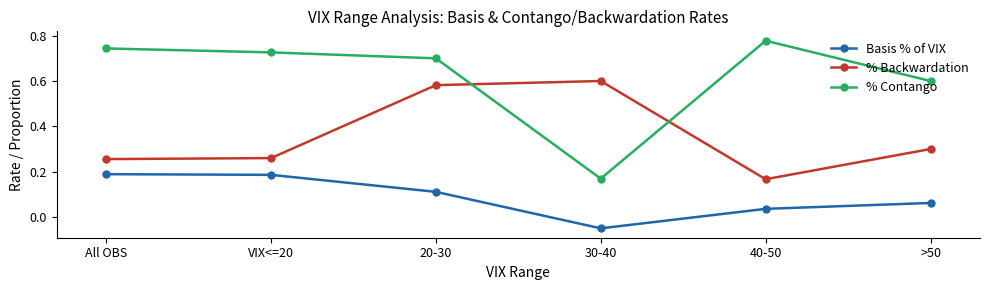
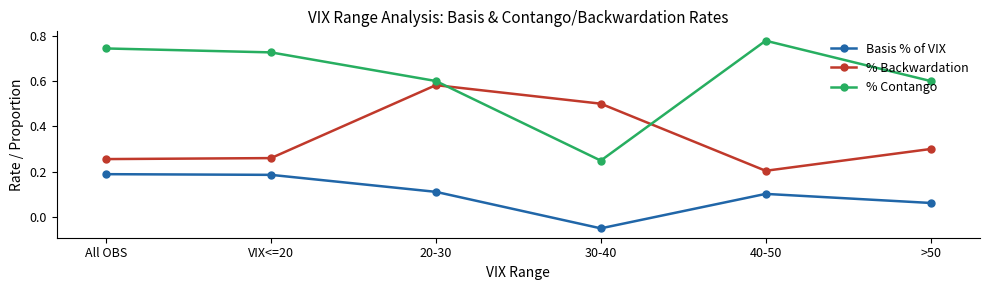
  {
    "Basis % of VIX": {
      "All OBS": 0.19,
      "VIX<=20": 0.19,
      "20-30": 0.11,
      "30-40": -0.05,
-     "40-50": 0.04,
+     "40-50": 0.10,
      ">50": 0.06
    },
    "% Backwardation": {
      "All OBS": 0.26,
      "VIX<=20": 0.26,
      "20-30": 0.58,
-     "30-40": 0.6,
-     "40-50": 0.17,
+     "30-40": 0.5,
+     "40-50": 0.20,
      ">50": 0.30
    },
    "% Contango": {
      "All OBS": 0.74,
      "VIX<=20": 0.73,
-     "20-30": 0.7,
-     "30-40": 0.17,
+     "20-30": 0.6,
+     "30-40": 0.25,
      "40-50": 0.78,
      ">50": 0.60
    }
  }
